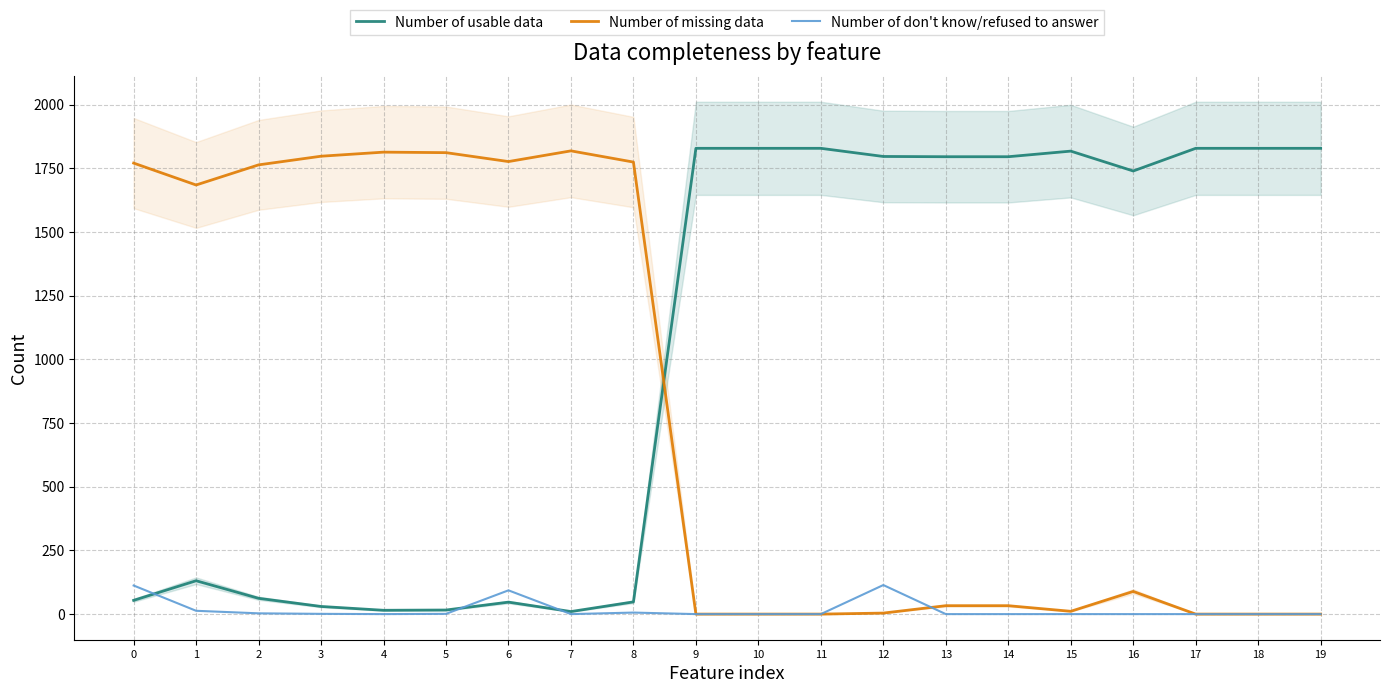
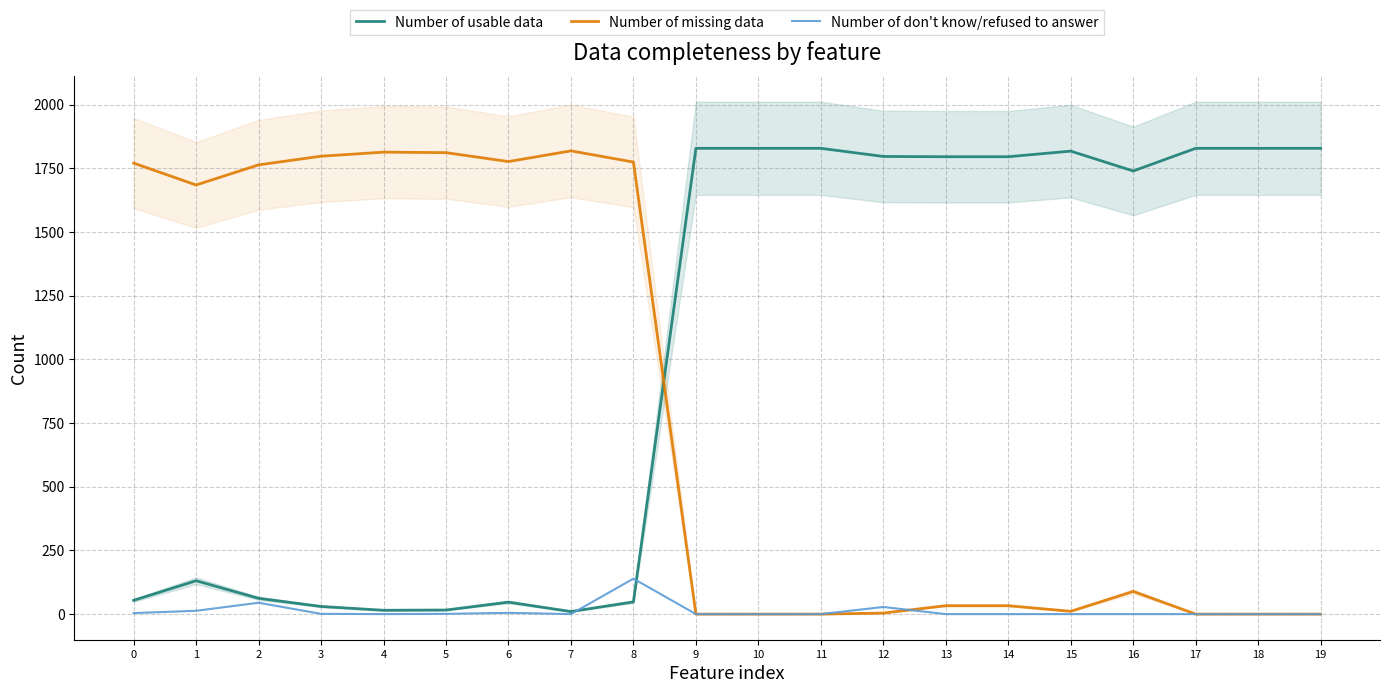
  {
    "Number of don't know/refused to answer": {
-     "0": 110,
+     "0": 0,
      "1": 10,
-     "2": 0,
+     "2": 40,
      "3": 0,
      "4": 0,
      "5": 0,
-     "6": 90,
-     "8": 10,
-     "12": 110,
+     "6": 10,
+     "8": 140,
+     "12": 30,
      "13": 0,
      "14": 0,
      "15": 0,
      "16": 0
    }
  }
